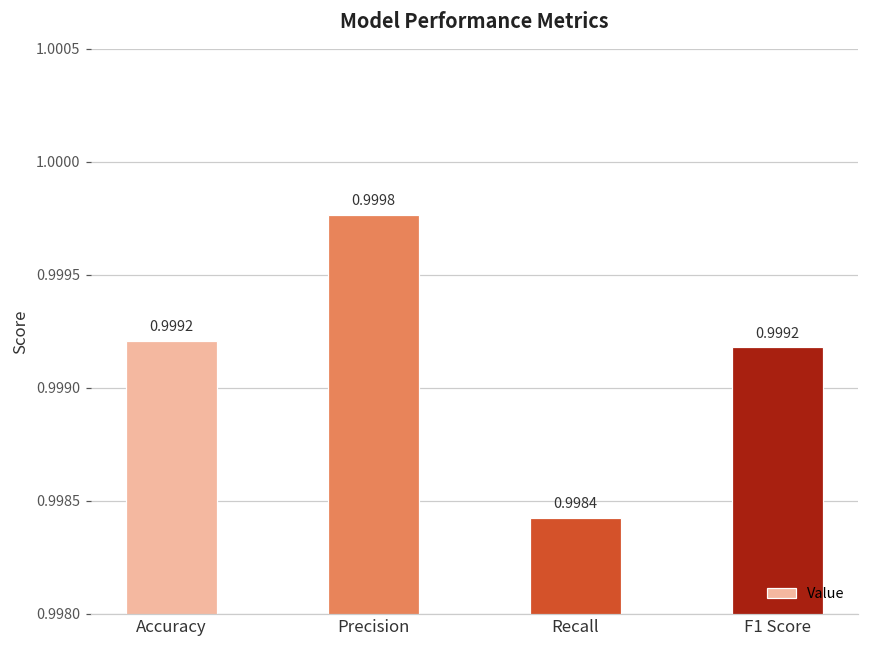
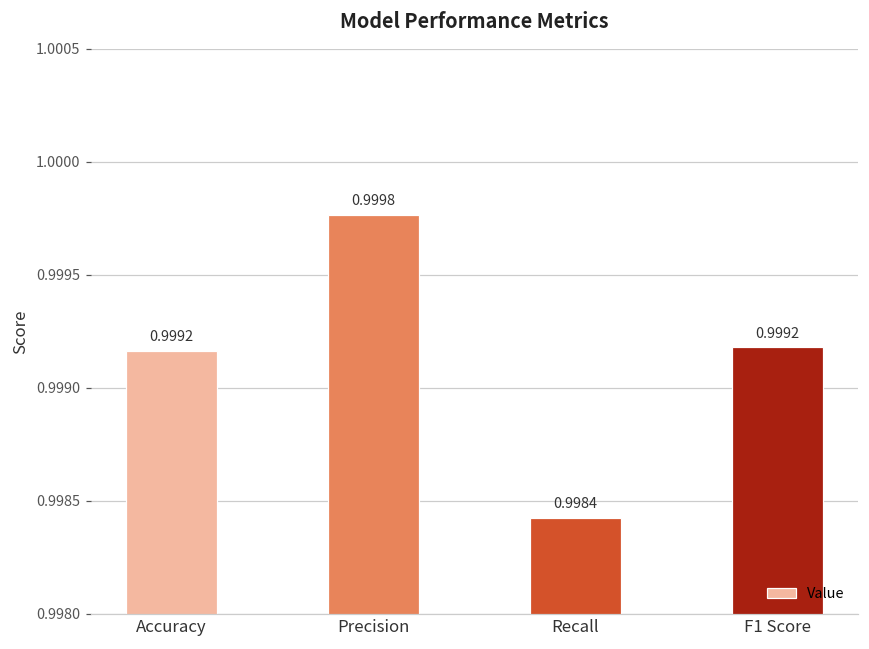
  {
-   "Accuracy": 0.99921
+   "Accuracy": 0.99916
  }
